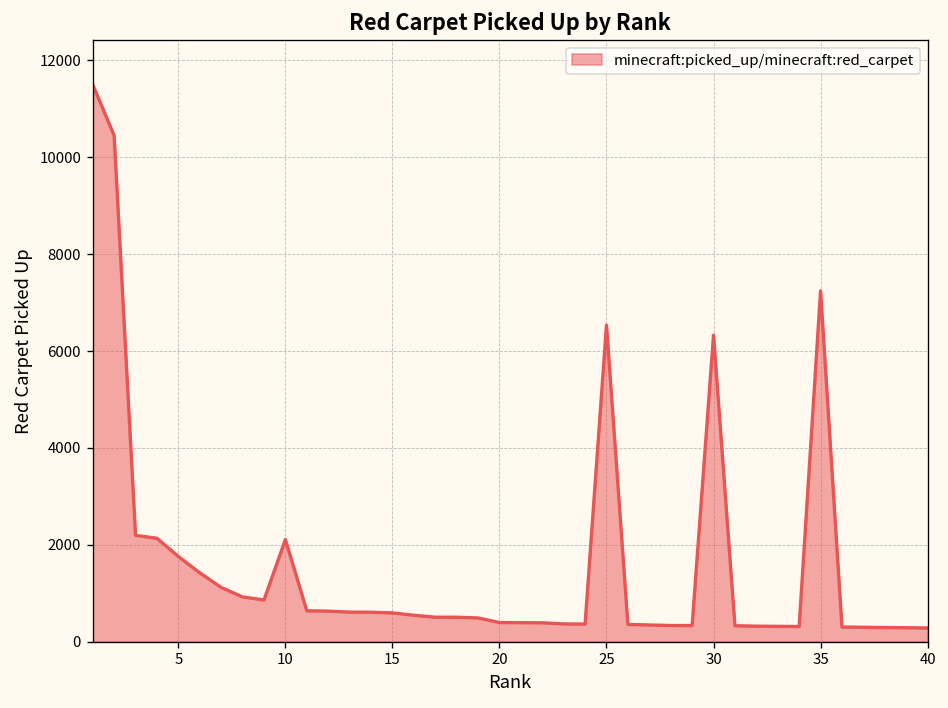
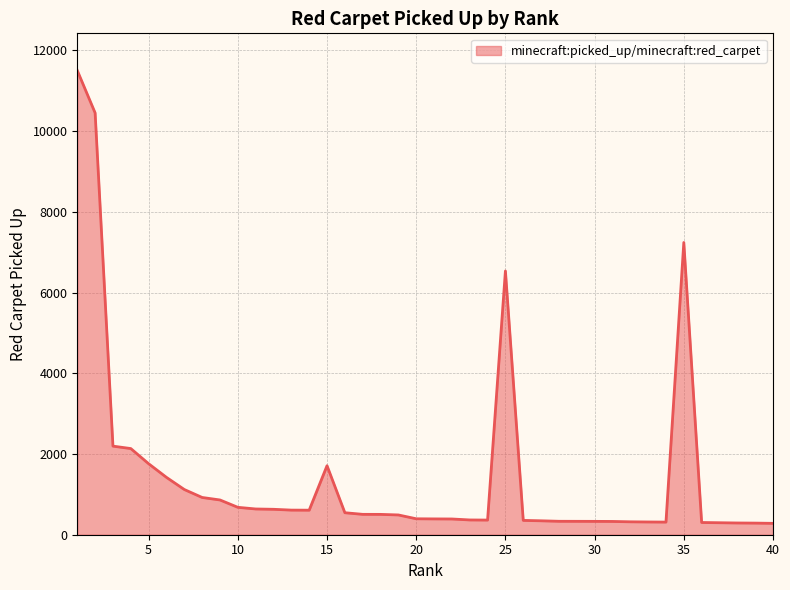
  {
    "5": 1800,
-   "10": 2100,
-   "15": 600,
+   "10": 700,
+   "15": 1700,
    "20": 400,
    "25": 6500,
-   "30": 6300,
+   "30": 300,
    "35": 7200,
    "40": 300
  }
